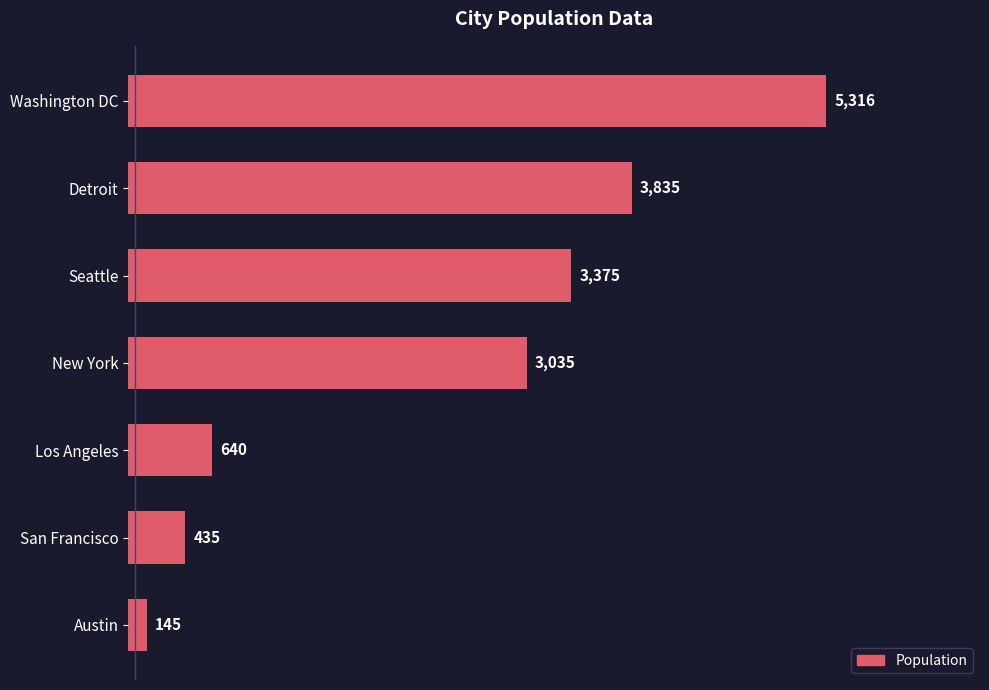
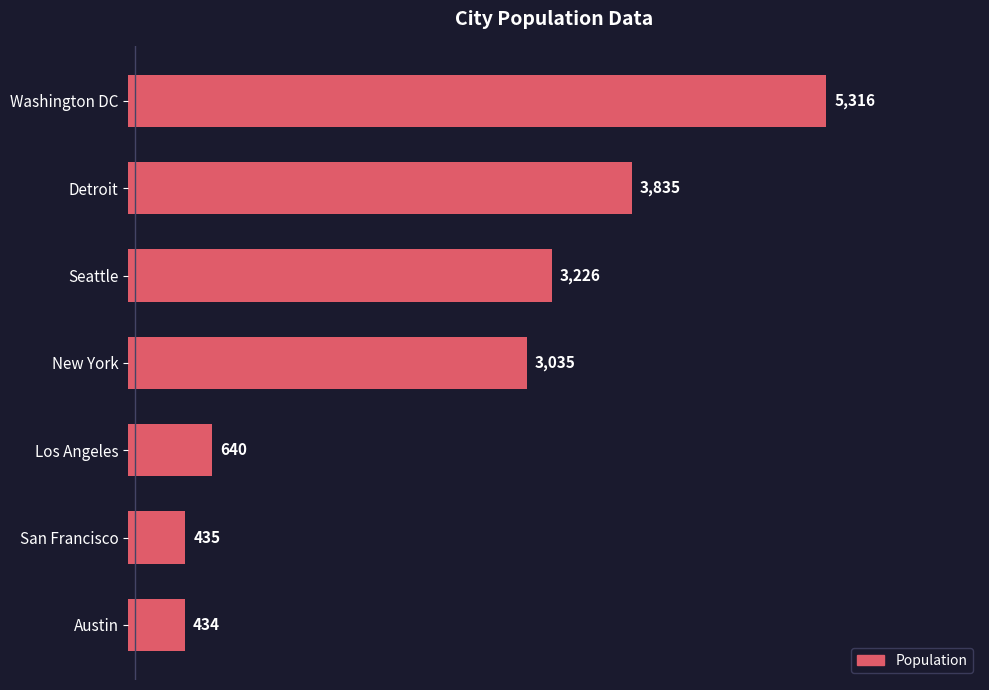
  {
    "Washington DC": "5,316",
    "Detroit": "3,835",
-   "Seattle": "3,375",
+   "Seattle": "3,226",
    "New York": "3,035",
    "Los Angeles": "640",
    "San Francisco": "435",
-   "Austin": "145"
+   "Austin": "434"
  }
